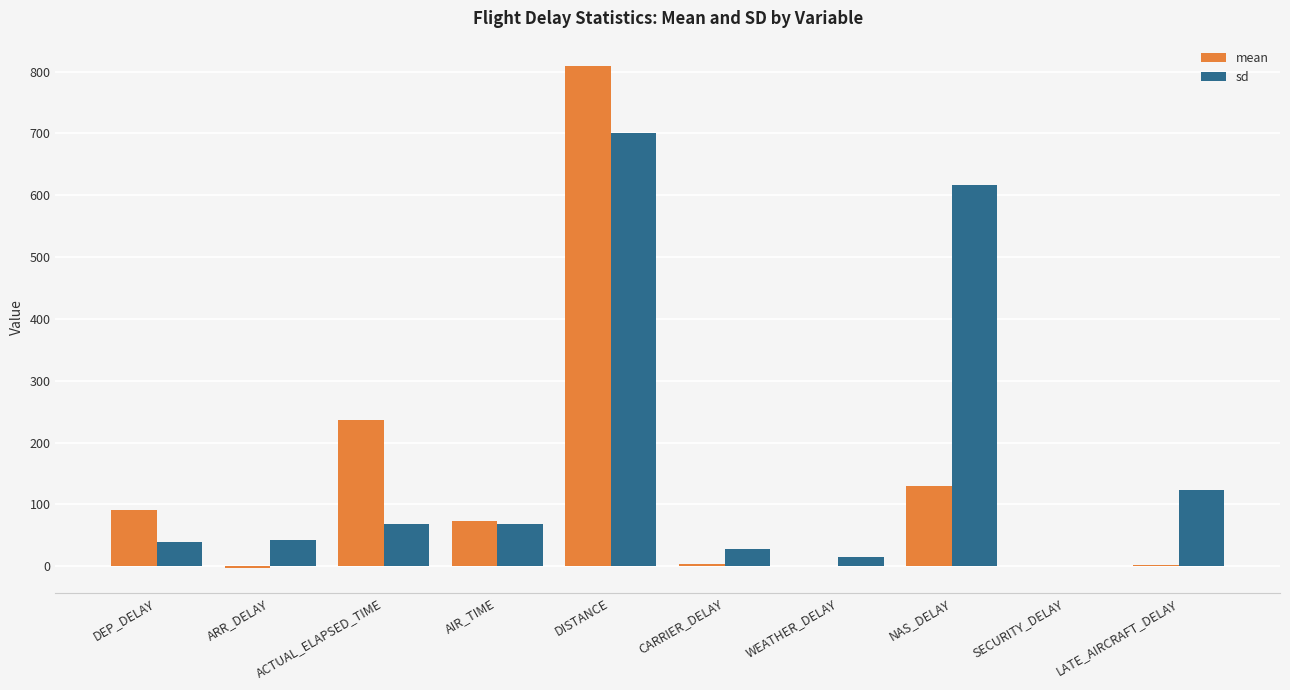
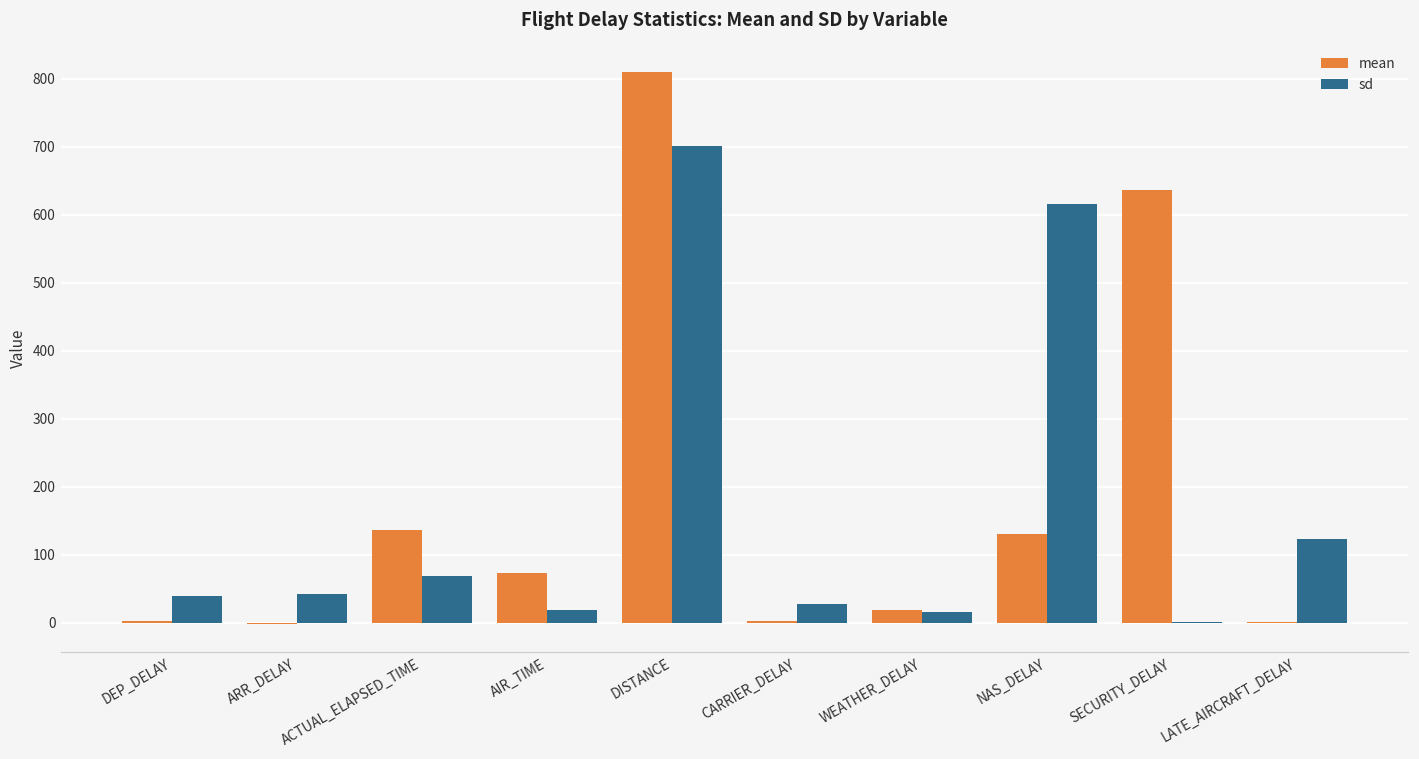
  {
    "mean": {
-     "DEP_DELAY": 90,
-     "ACTUAL_ELAPSED_TIME": 240,
+     "DEP_DELAY": 0,
+     "ACTUAL_ELAPSED_TIME": 140,
      "AIR_TIME": 70,
      "DISTANCE": 810,
-     "WEATHER_DELAY": 0,
+     "WEATHER_DELAY": 20,
      "NAS_DELAY": 130,
-     "SECURITY_DELAY": 0
+     "SECURITY_DELAY": 640
    },
    "sd": {
      "DEP_DELAY": 40,
      "ARR_DELAY": 40,
      "ACTUAL_ELAPSED_TIME": 70,
-     "AIR_TIME": 70,
+     "AIR_TIME": 20,
      "DISTANCE": 700,
      "CARRIER_DELAY": 30,
      "WEATHER_DELAY": 20,
      "NAS_DELAY": 620,
      "LATE_AIRCRAFT_DELAY": 120
    }
  }
